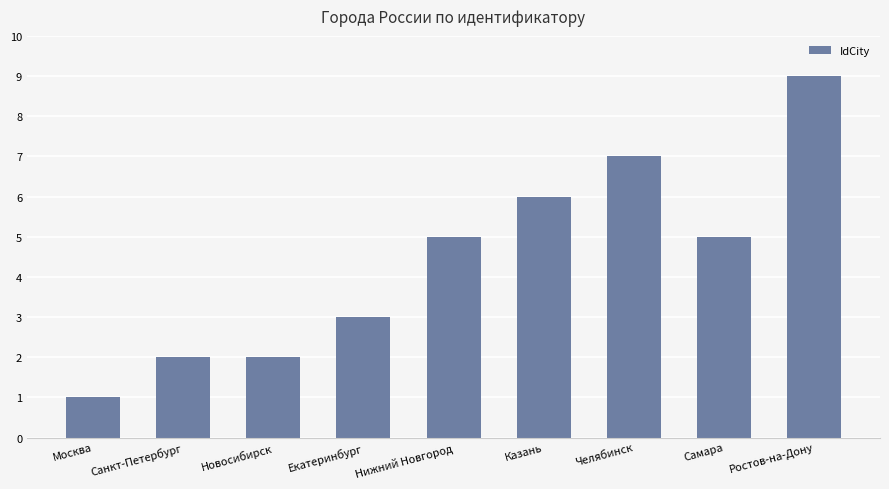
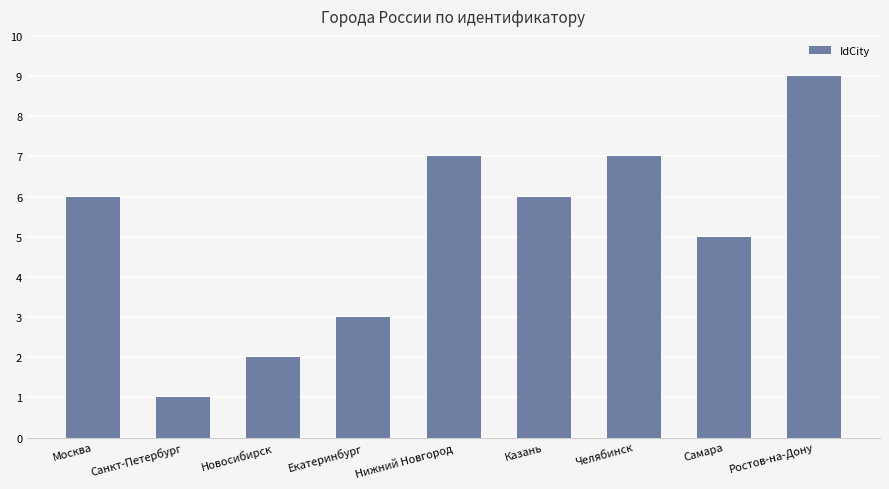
  {
-   "Москва": 1,
-   "Санкт-Петербург": 2,
+   "Москва": 6,
+   "Санкт-Петербург": 1,
    "Новосибирск": 2,
    "Екатеринбург": 3,
-   "Нижний Новгород": 5,
+   "Нижний Новгород": 7,
    "Казань": 6,
    "Челябинск": 7,
    "Самара": 5,
    "Ростов-на-Дону": 9
  }
